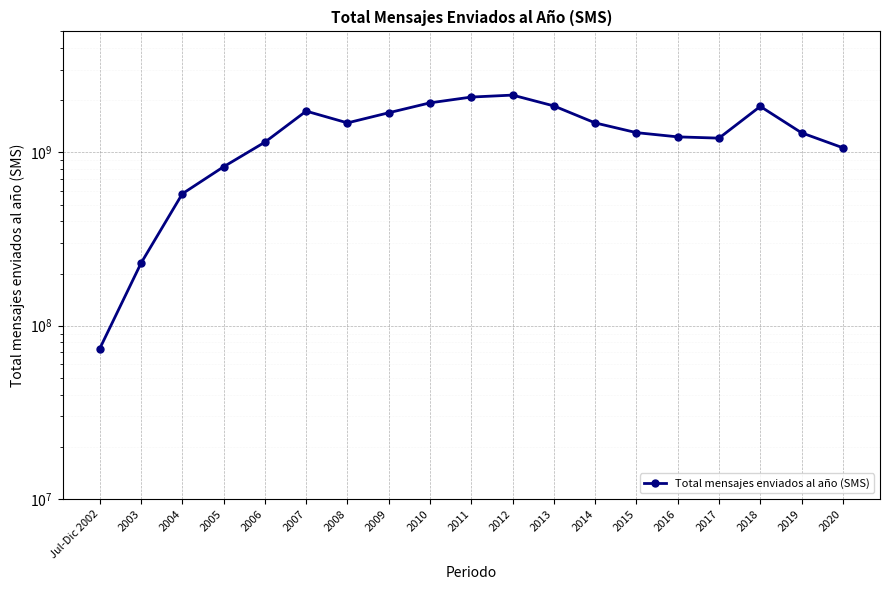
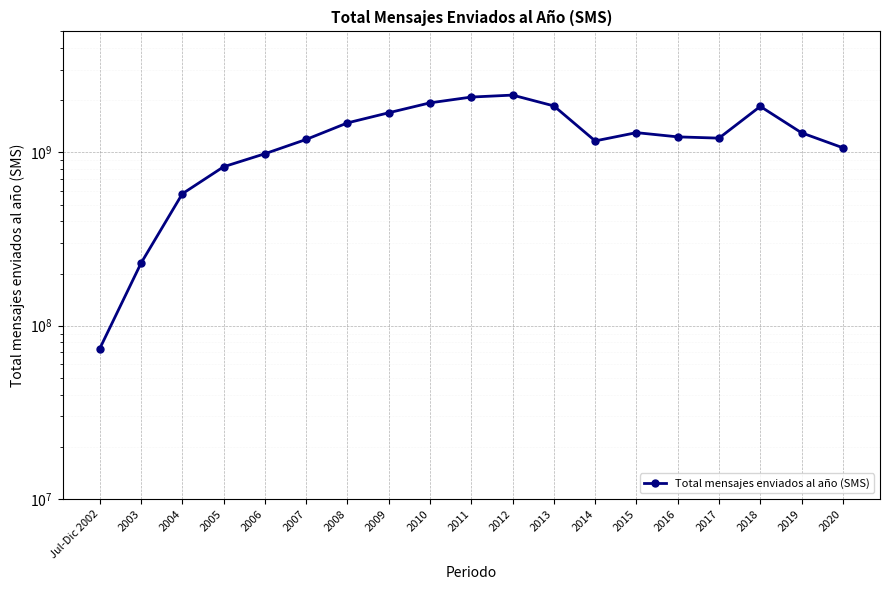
  {
    "Jul-Dic 2002": 74000000,
    "2003": 230000000,
    "2004": 580000000,
    "2005": 800000000,
-   "2006": 1100000000,
-   "2007": 1700000000,
+   "2006": 1000000000,
+   "2007": 1200000000,
    "2008": 1500000000,
    "2009": 1700000000,
    "2010": 1900000000,
    "2011": 2100000000,
    "2012": 2100000000,
    "2013": 1900000000,
-   "2014": 1500000000,
+   "2014": 1200000000,
    "2015": 1300000000,
    "2016": 1200000000,
    "2017": 1200000000,
    "2018": 1800000000,
    "2019": 1300000000,
    "2020": 1100000000
  }
